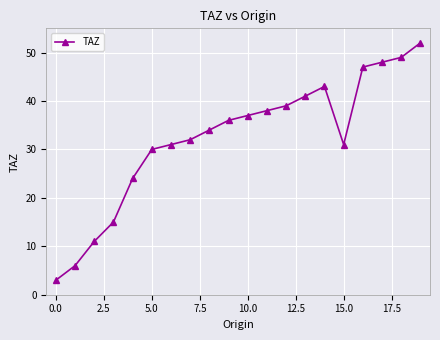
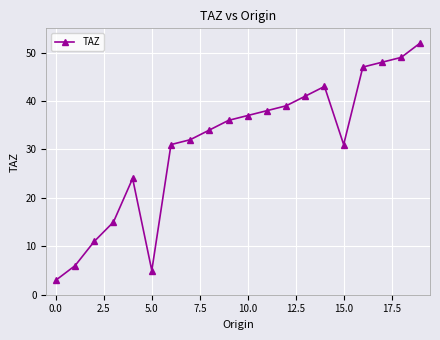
  {
    "0.0": 3,
-   "5.0": 30,
+   "5.0": 5,
    "10.0": 37,
    "15.0": 31
  }
